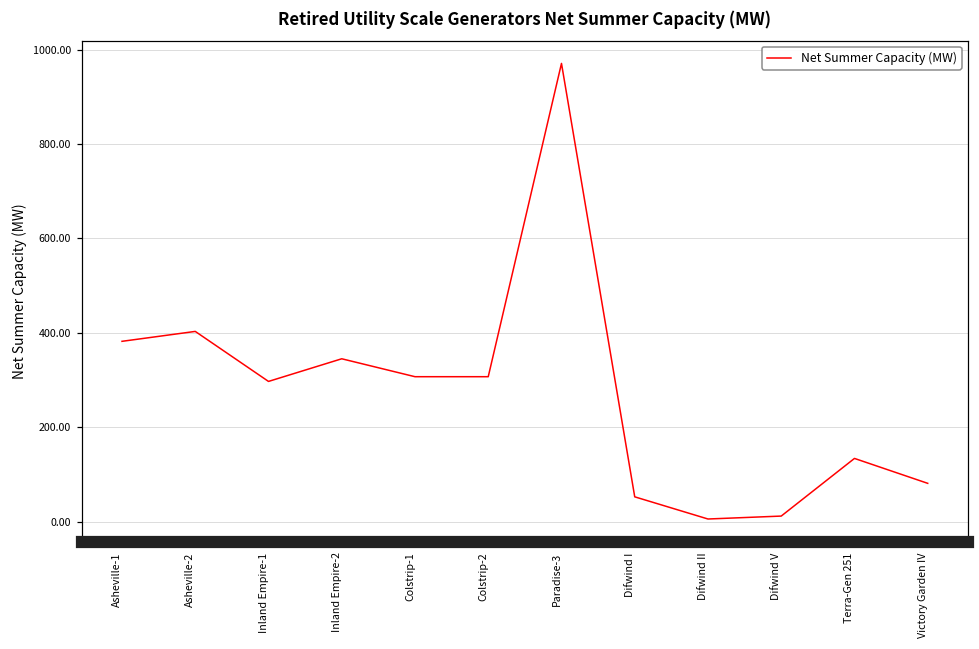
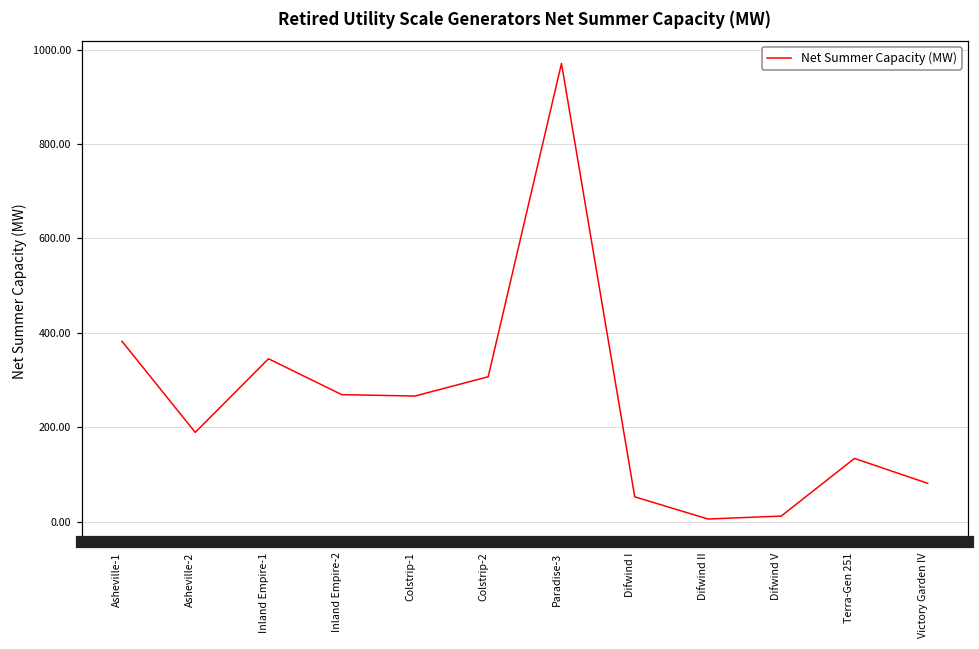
  {
    "Asheville-1": 380,
-   "Asheville-2": 400,
-   "Inland Empire-1": 300,
-   "Inland Empire-2": 350,
-   "Colstrip-1": 310,
+   "Asheville-2": 190,
+   "Inland Empire-1": 350,
+   "Inland Empire-2": 270,
+   "Colstrip-1": 270,
    "Colstrip-2": 310,
    "Paradise-3": 970,
    "Difwind I": 50,
    "Difwind II": 10,
    "Difwind V": 10,
    "Terra-Gen 251": 130,
    "Victory Garden IV": 80
  }
